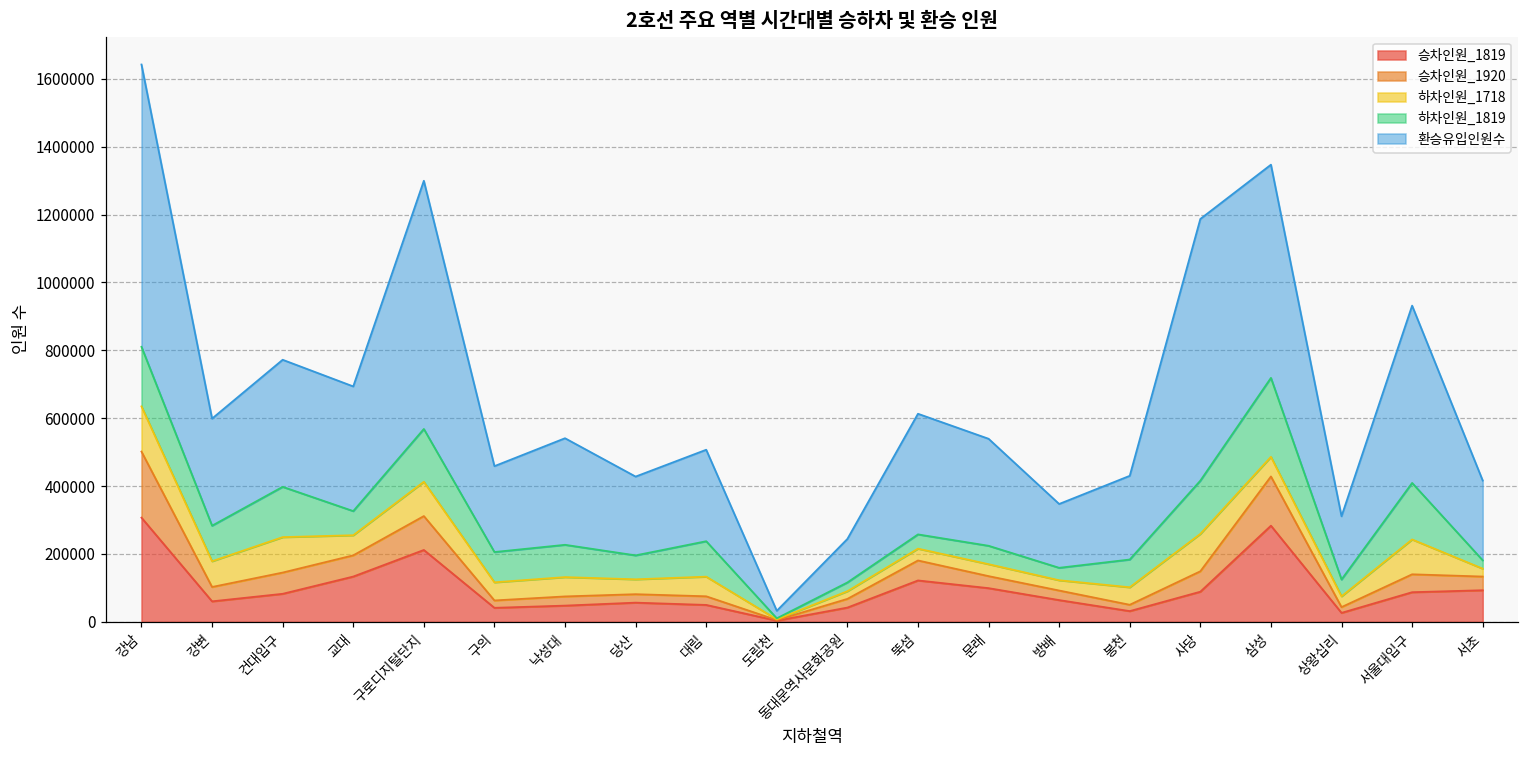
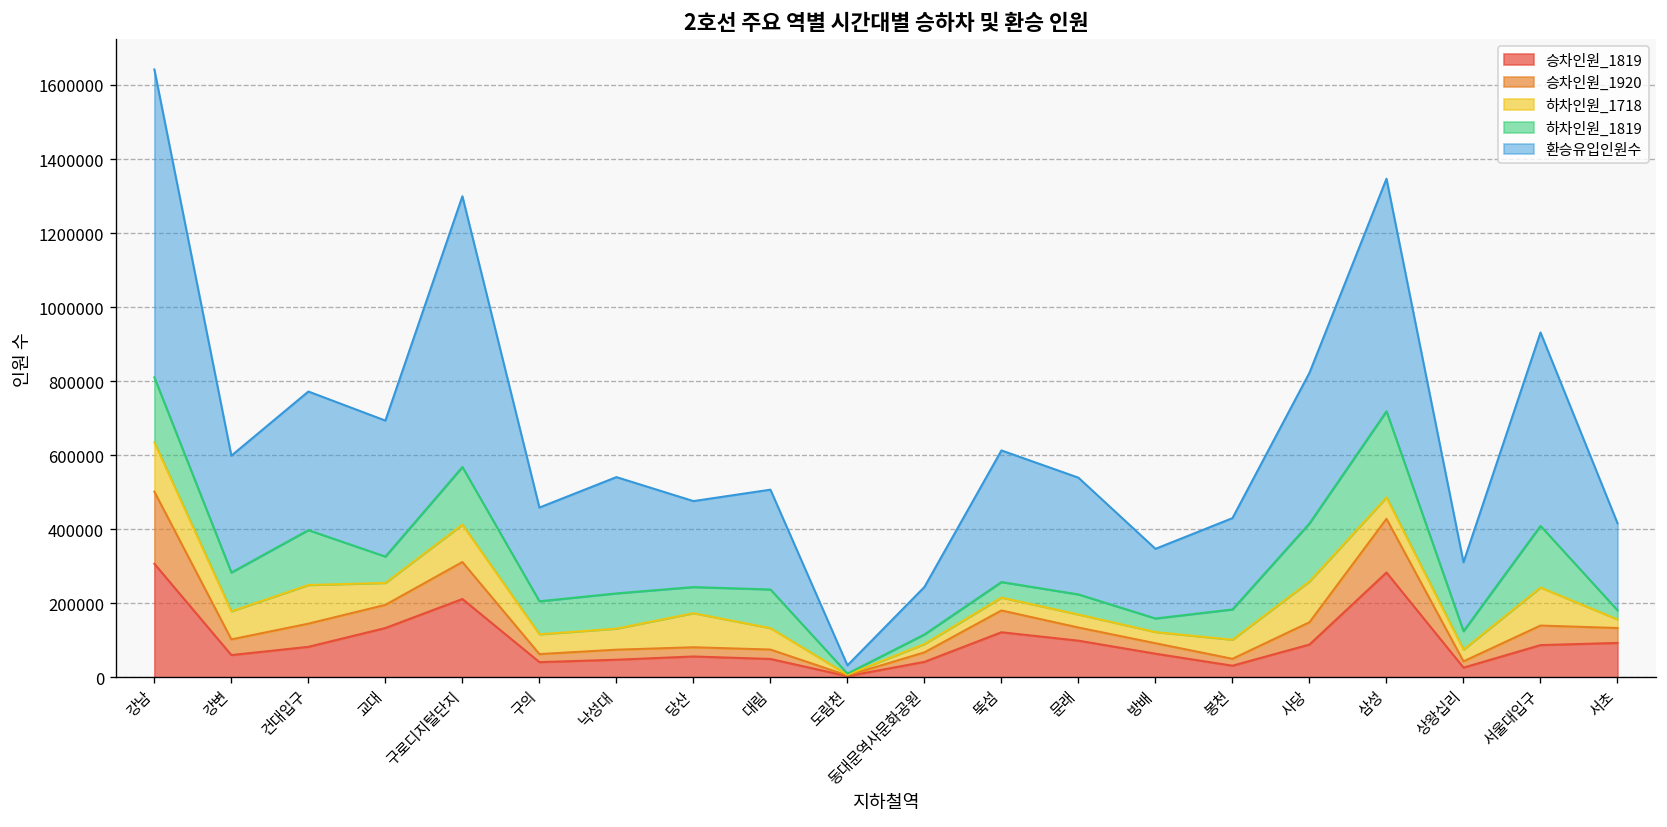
  {
    "하차인원_1718": {
      "강남": 130000,
      "강변": 80000,
      "건대입구": 100000,
      "교대": 60000,
      "구로디지털단지": 100000,
      "구의": 50000,
      "낙성대": 60000,
-     "당산": 40000,
+     "당산": 90000,
      "대림": 60000,
      "동대문역사문화공원": 20000,
      "뚝섬": 30000,
      "문래": 40000,
      "방배": 30000,
      "봉천": 50000,
      "사당": 110000,
      "삼성": 60000,
      "상왕십리": 30000,
      "서울대입구": 100000,
      "서초": 20000
    },
    "하차인원_1819": {
      "강남": 180000,
      "강변": 100000,
      "건대입구": 150000,
      "교대": 70000,
      "구로디지털단지": 160000,
      "구의": 90000,
      "낙성대": 100000,
      "당산": 70000,
      "대림": 100000,
      "동대문역사문화공원": 30000,
      "뚝섬": 40000,
      "문래": 50000,
      "방배": 40000,
      "봉천": 80000,
      "사당": 160000,
      "삼성": 230000,
      "상왕십리": 50000,
      "서울대입구": 170000,
      "서초": 20000
    },
    "환승유입인원수": {
      "강남": 830000,
      "강변": 320000,
      "건대입구": 370000,
      "교대": 370000,
      "구로디지털단지": 730000,
      "구의": 250000,
      "낙성대": 310000,
      "당산": 230000,
      "대림": 270000,
      "도림천": 20000,
      "동대문역사문화공원": 130000,
      "뚝섬": 360000,
      "문래": 320000,
      "방배": 190000,
      "봉천": 250000,
-     "사당": 770000,
+     "사당": 410000,
      "삼성": 630000,
      "상왕십리": 190000,
      "서울대입구": 520000,
      "서초": 240000
    }
  }
